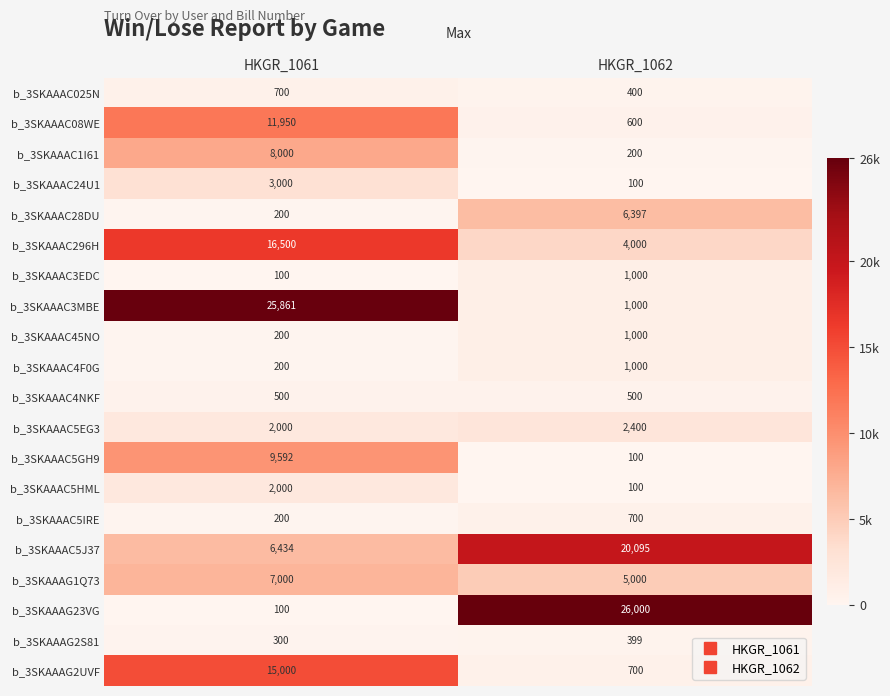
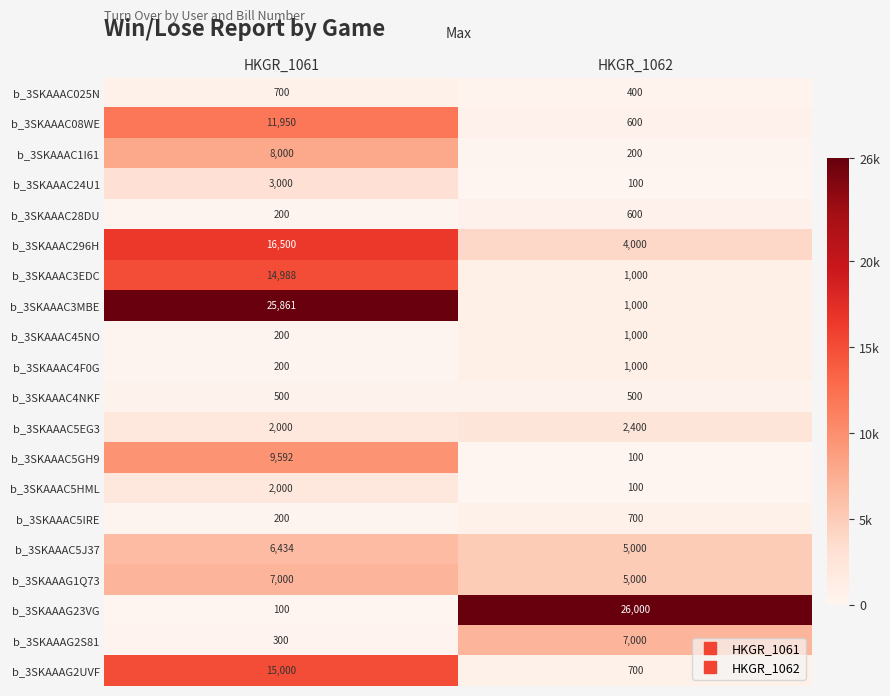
  {
    "b_3SKAAAC025N": {
      "HKGR_1061": "700",
      "HKGR_1062": "400"
    },
    "b_3SKAAAC08WE": {
      "HKGR_1061": "11,950",
      "HKGR_1062": "600"
    },
    "b_3SKAAAC1I61": {
      "HKGR_1061": "8,000",
      "HKGR_1062": "200"
    },
    "b_3SKAAAC24U1": {
      "HKGR_1061": "3,000",
      "HKGR_1062": "100"
    },
    "b_3SKAAAC28DU": {
      "HKGR_1061": "200",
-     "HKGR_1062": "6,397"
+     "HKGR_1062": "600"
    },
    "b_3SKAAAC296H": {
      "HKGR_1061": "16,500",
      "HKGR_1062": "4,000"
    },
    "b_3SKAAAC3EDC": {
-     "HKGR_1061": "100",
+     "HKGR_1061": "14,988",
      "HKGR_1062": "1,000"
    },
    "b_3SKAAAC3MBE": {
      "HKGR_1061": "25,861",
      "HKGR_1062": "1,000"
    },
    "b_3SKAAAC45NO": {
      "HKGR_1061": "200",
      "HKGR_1062": "1,000"
    },
    "b_3SKAAAC4F0G": {
      "HKGR_1061": "200",
      "HKGR_1062": "1,000"
    },
    "b_3SKAAAC4NKF": {
      "HKGR_1061": "500",
      "HKGR_1062": "500"
    },
    "b_3SKAAAC5EG3": {
      "HKGR_1061": "2,000",
      "HKGR_1062": "2,400"
    },
    "b_3SKAAAC5GH9": {
      "HKGR_1061": "9,592",
      "HKGR_1062": "100"
    },
    "b_3SKAAAC5HML": {
      "HKGR_1061": "2,000",
      "HKGR_1062": "100"
    },
    "b_3SKAAAC5IRE": {
      "HKGR_1061": "200",
      "HKGR_1062": "700"
    },
    "b_3SKAAAC5J37": {
      "HKGR_1061": "6,434",
-     "HKGR_1062": "20,095"
+     "HKGR_1062": "5,000"
    },
    "b_3SKAAAG1Q73": {
      "HKGR_1061": "7,000",
      "HKGR_1062": "5,000"
    },
    "b_3SKAAAG23VG": {
      "HKGR_1061": "100",
      "HKGR_1062": "26,000"
    },
    "b_3SKAAAG2S81": {
      "HKGR_1061": "300",
-     "HKGR_1062": "399"
+     "HKGR_1062": "7,000"
    },
    "b_3SKAAAG2UVF": {
      "HKGR_1061": "15,000",
      "HKGR_1062": "700"
    }
  }
